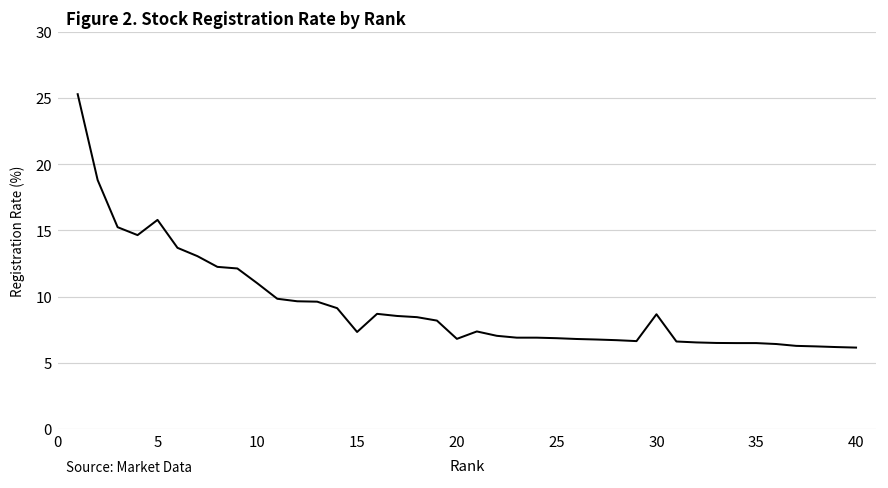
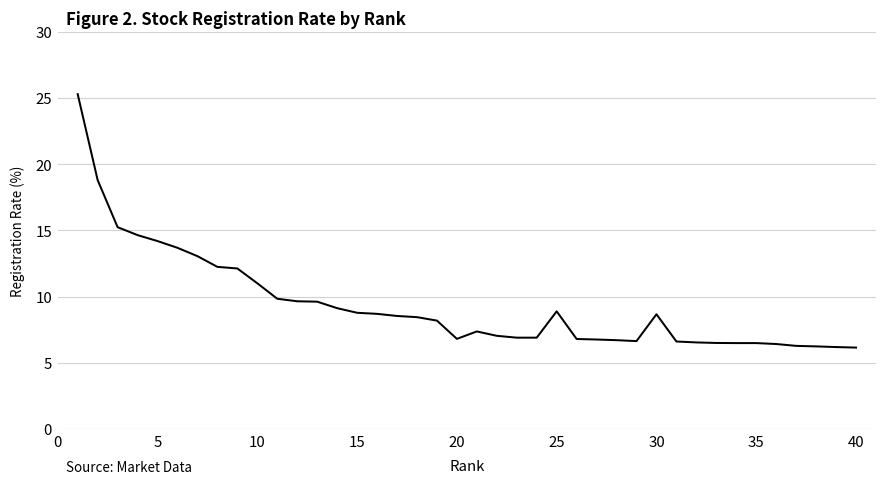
  {
-   "5": 15.8,
+   "5": 14.2,
    "10": 11.0,
-   "15": 7.3,
+   "15": 8.8,
    "20": 6.8,
-   "25": 6.9,
+   "25": 8.9,
    "30": 8.7,
    "35": 6.5,
    "40": 6.2
  }
